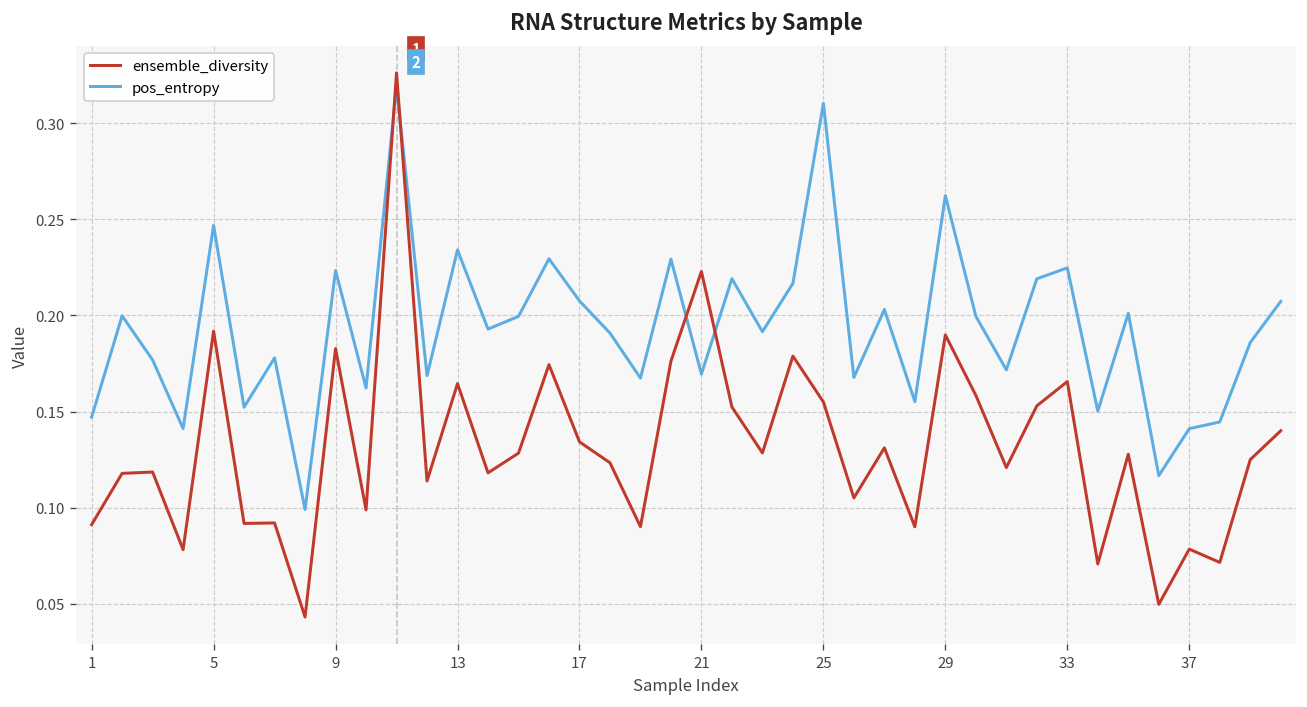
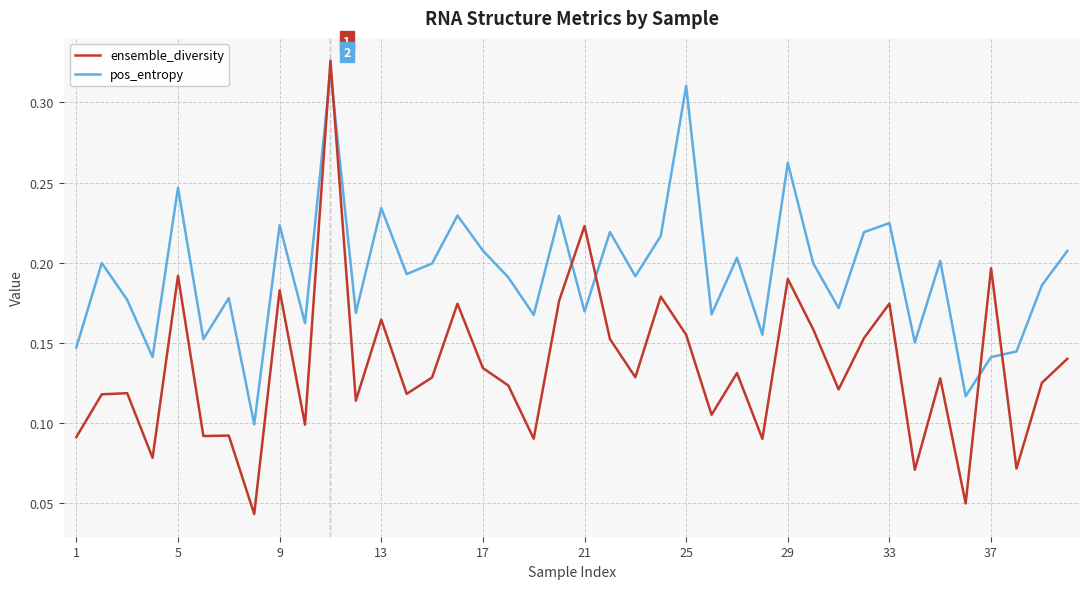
  {
    "ensemble_diversity": {
      "1": 0.091,
      "5": 0.192,
      "9": 0.183,
      "13": 0.164,
      "17": 0.134,
      "21": 0.223,
      "25": 0.155,
      "29": 0.190,
-     "33": 0.166,
-     "37": 0.078
+     "33": 0.174,
+     "37": 0.196
    },
    "pos_entropy": {
      "1": 0.147,
      "5": 0.247,
      "9": 0.223,
      "13": 0.234,
      "17": 0.208,
      "21": 0.169,
      "25": 0.310,
      "29": 0.262,
      "33": 0.225,
      "37": 0.141
    }
  }
